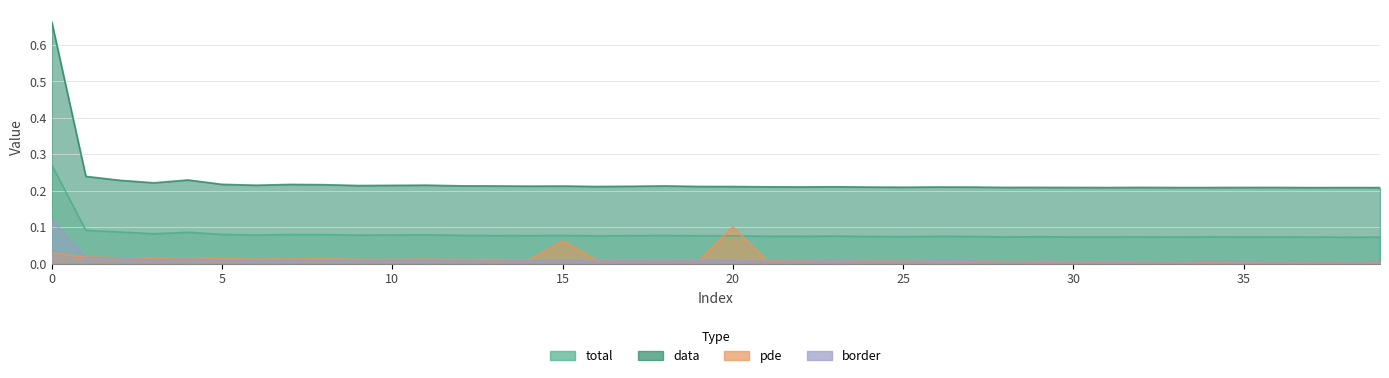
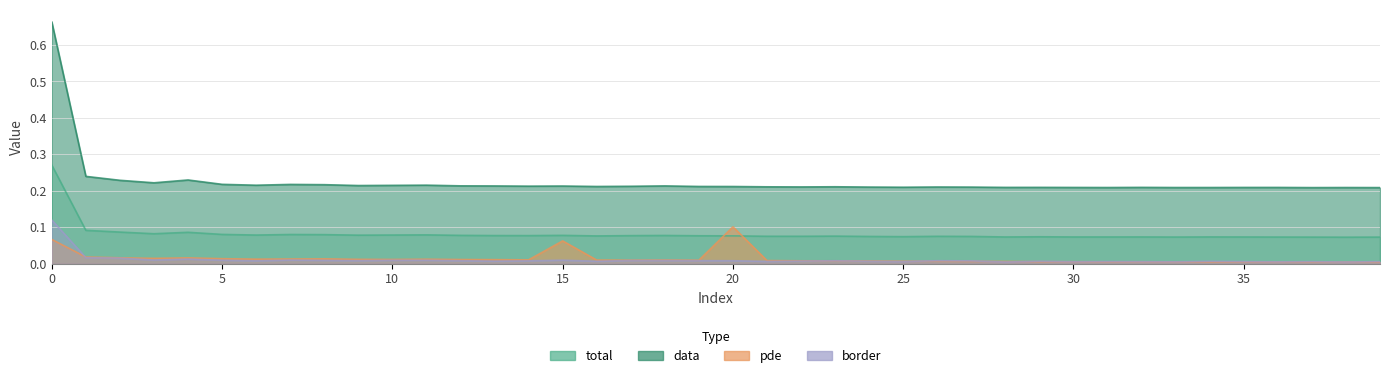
  {
    "pde": {
-     "0": 0.03,
+     "0": 0.07,
      "15": 0.06,
      "20": 0.10
    }
  }
